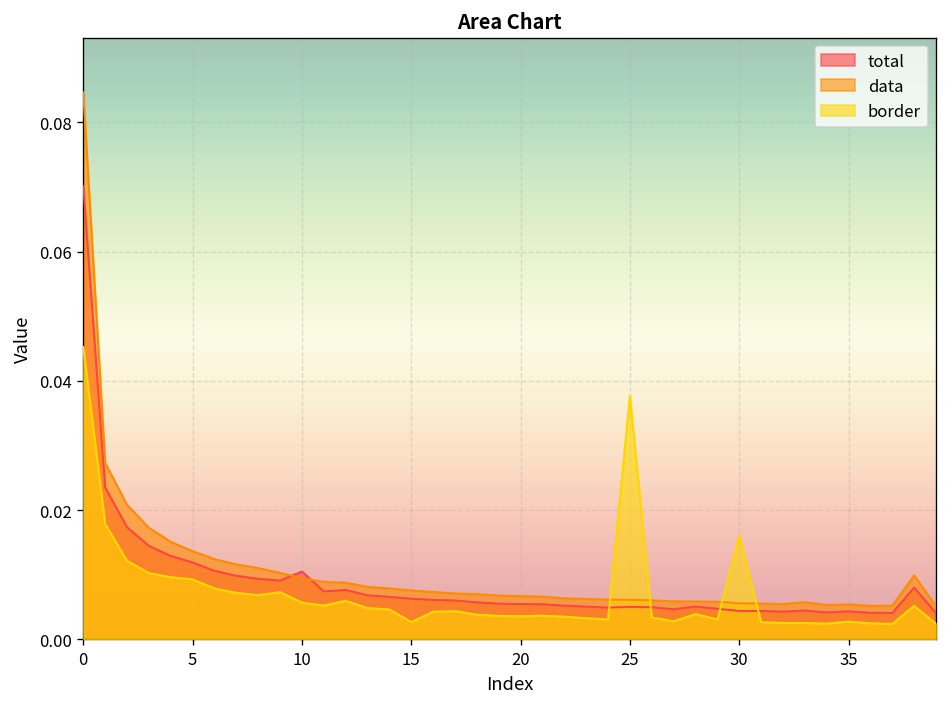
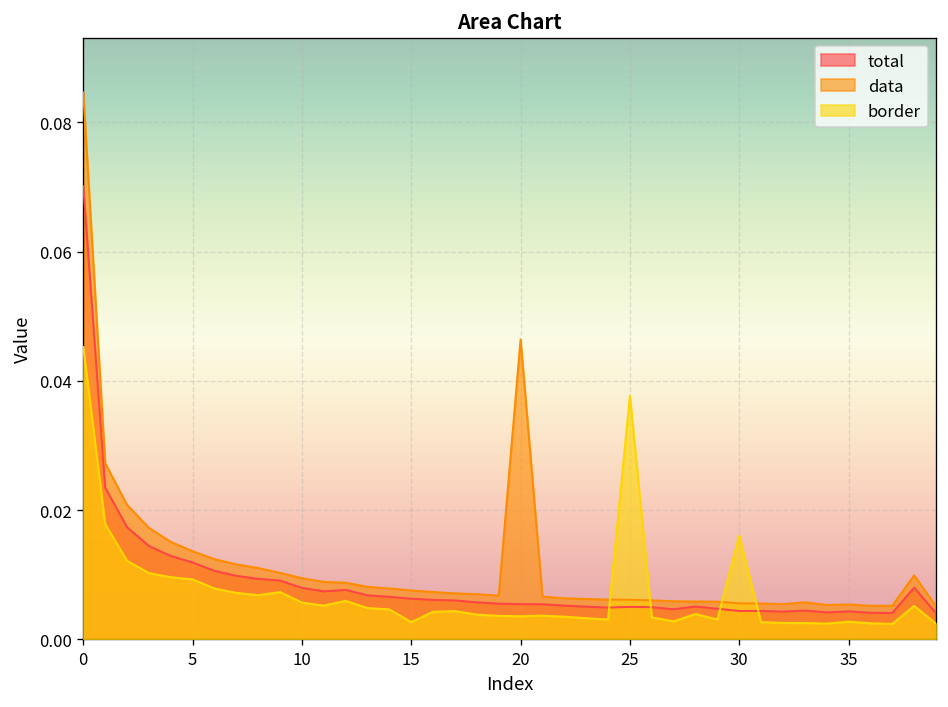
  {
    "total": {
      "0": 0.070,
      "5": 0.012,
-     "10": 0.011,
+     "10": 0.008,
      "15": 0.006,
      "20": 0.005,
      "25": 0.005,
      "30": 0.004,
      "35": 0.004
    },
    "data": {
      "0": 0.085,
      "5": 0.014,
      "10": 0.009,
      "15": 0.008,
-     "20": 0.007,
+     "20": 0.046,
      "25": 0.006,
      "30": 0.006,
      "35": 0.005
    },
    "border": {
      "0": 0.045,
      "5": 0.009,
      "10": 0.006,
      "15": 0.003,
      "20": 0.004,
      "25": 0.038,
      "30": 0.016,
      "35": 0.003
    }
  }
